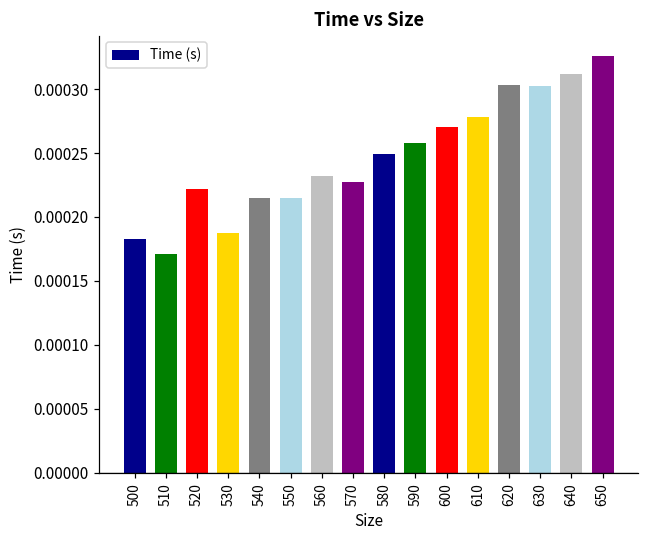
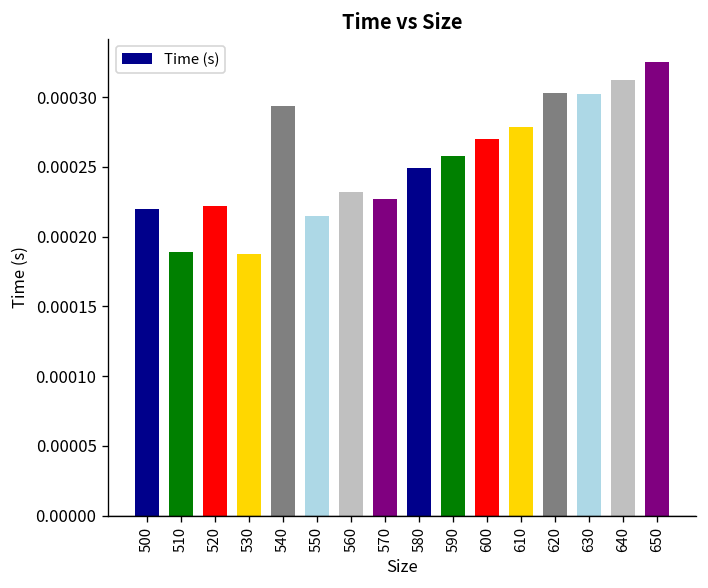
  {
-   "500": 0.000182,
-   "510": 0.000171,
+   "500": 0.000220,
+   "510": 0.000189,
    "520": 0.000222,
    "530": 0.000188,
-   "540": 0.000215,
+   "540": 0.000294,
    "550": 0.000215,
    "560": 0.000232,
    "570": 0.000227,
    "580": 0.000249,
    "590": 0.000258,
    "600": 0.000270,
    "610": 0.000279,
    "620": 0.000303,
    "630": 0.000303,
    "640": 0.000312,
    "650": 0.000326
  }
